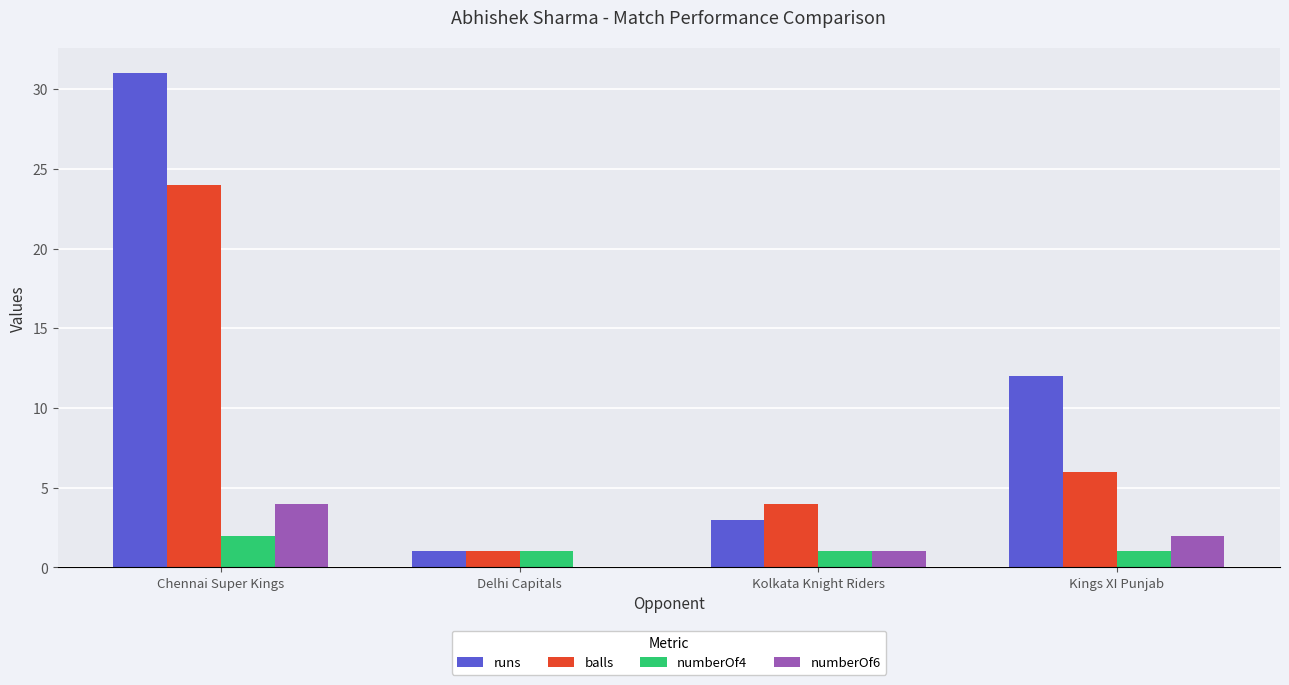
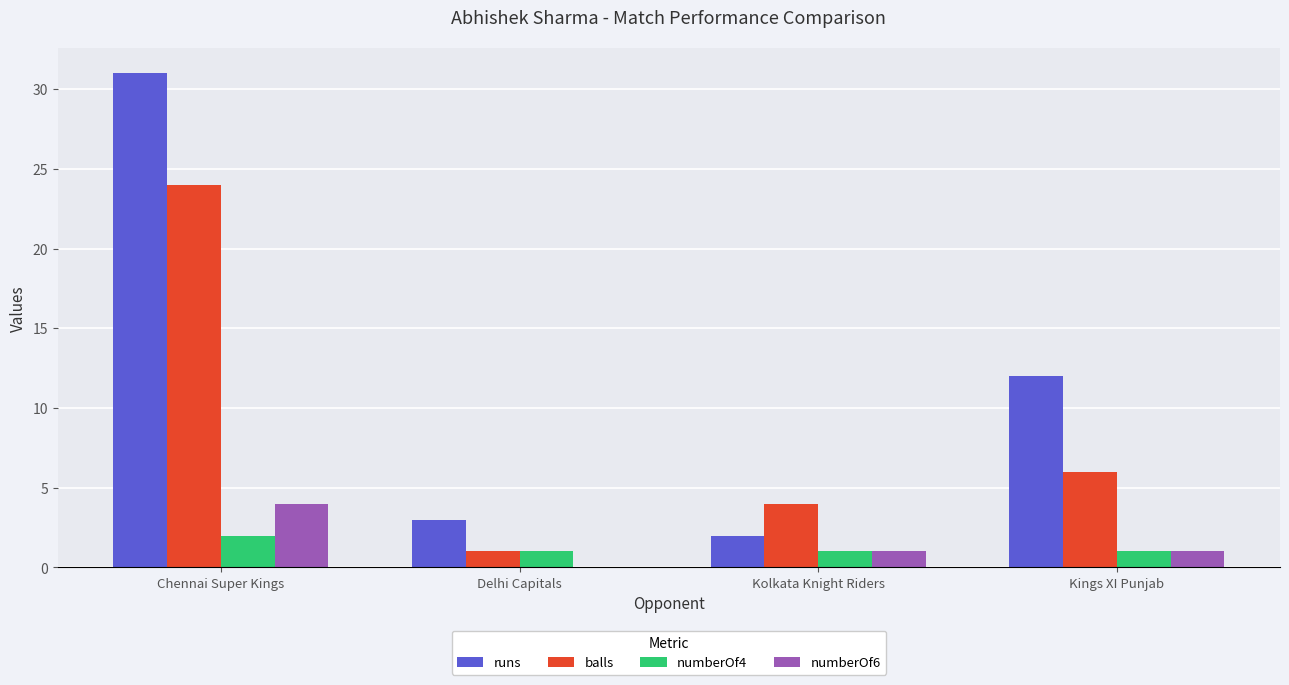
  {
    "runs": {
      "Chennai Super Kings": 31,
-     "Delhi Capitals": 1,
-     "Kolkata Knight Riders": 3,
+     "Delhi Capitals": 3,
+     "Kolkata Knight Riders": 2,
      "Kings XI Punjab": 12
    },
    "balls": {
      "Chennai Super Kings": 24,
      "Delhi Capitals": 1,
      "Kolkata Knight Riders": 4,
      "Kings XI Punjab": 6
    },
    "numberOf4": {
      "Chennai Super Kings": 2,
      "Delhi Capitals": 1,
      "Kolkata Knight Riders": 1,
      "Kings XI Punjab": 1
    },
    "numberOf6": {
      "Chennai Super Kings": 4,
      "Delhi Capitals": 0,
      "Kolkata Knight Riders": 1,
-     "Kings XI Punjab": 2
+     "Kings XI Punjab": 1
    }
  }
